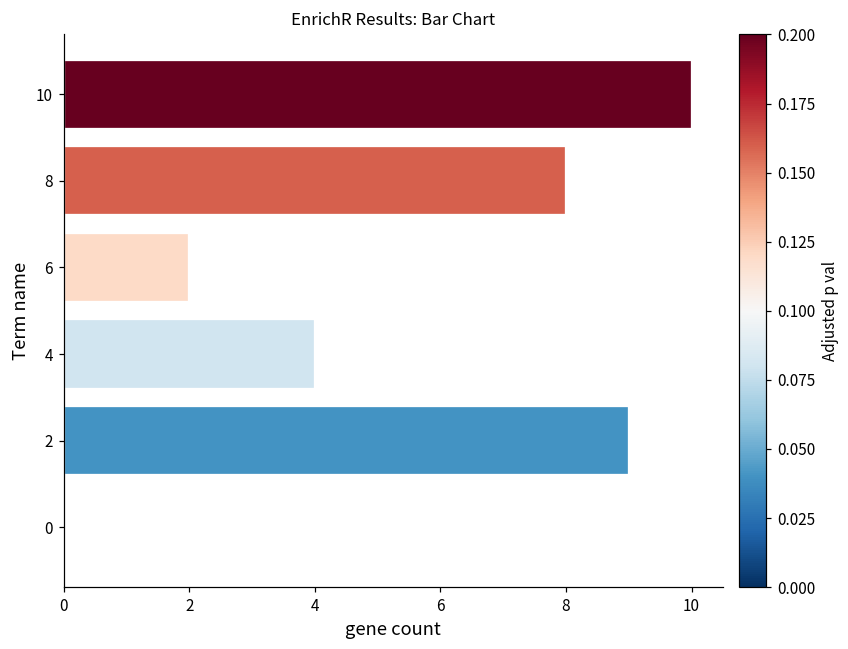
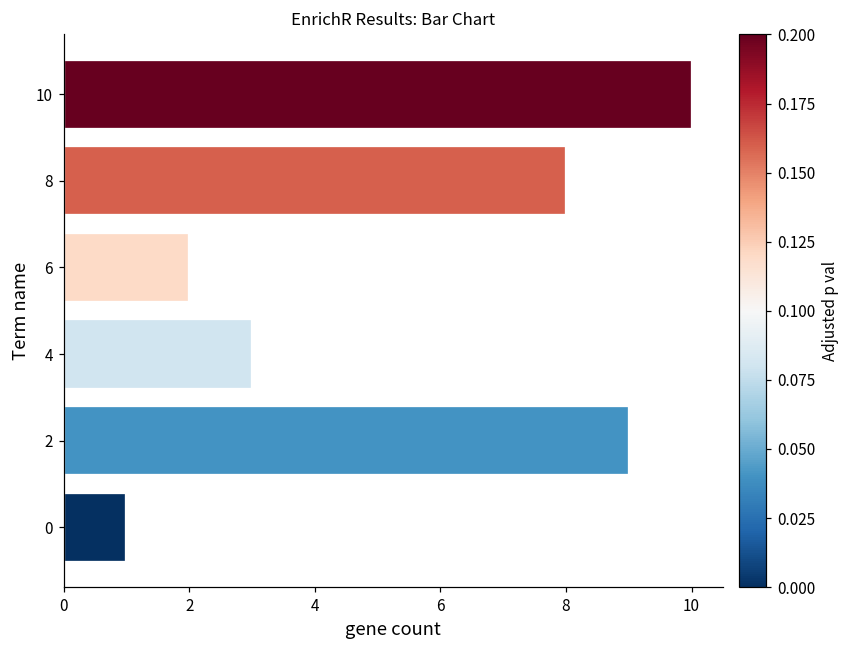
  {
    "10": 10,
    "8": 8,
    "6": 2,
-   "4": 4,
+   "4": 3,
    "2": 9,
-   "0": 0
+   "0": 1
  }
